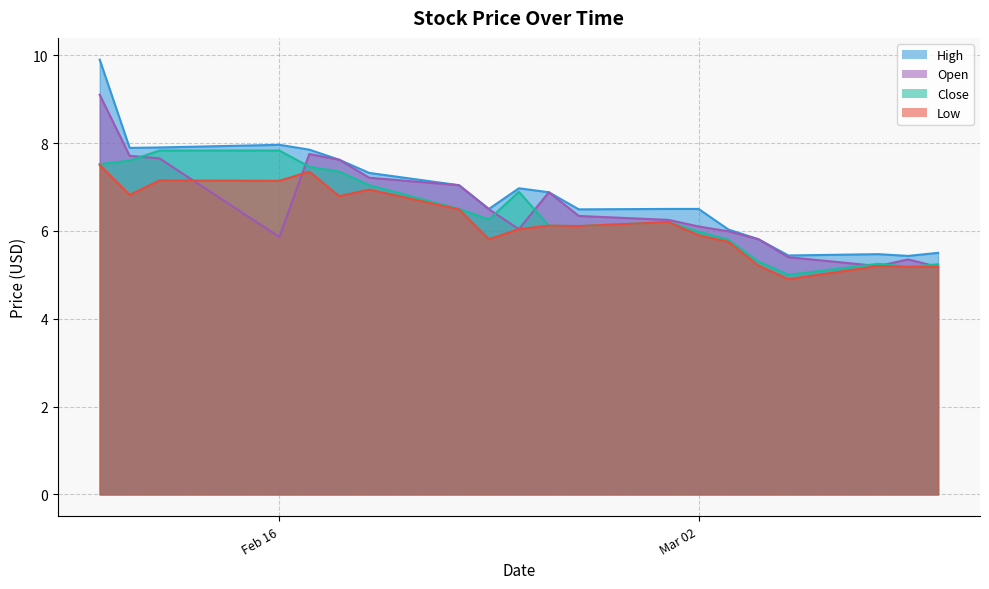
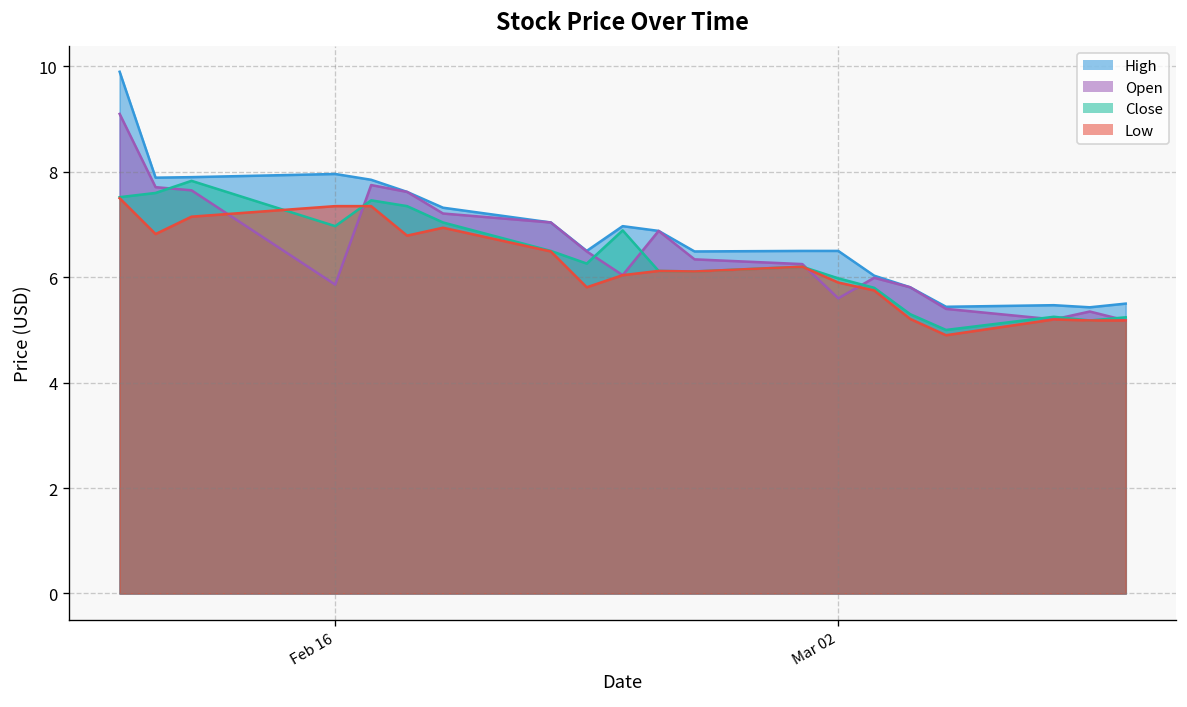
  {
    "High": {
      "Feb 16": 8.0,
      "Mar 02": 6.5
    },
    "Open": {
      "Feb 16": 5.9,
-     "Mar 02": 6.1
+     "Mar 02": 5.6
    },
    "Close": {
-     "Feb 16": 7.8,
+     "Feb 16": 7.0,
      "Mar 02": 6.0
    },
    "Low": {
-     "Feb 16": 7.1,
+     "Feb 16": 7.4,
      "Mar 02": 5.9
    }
  }
